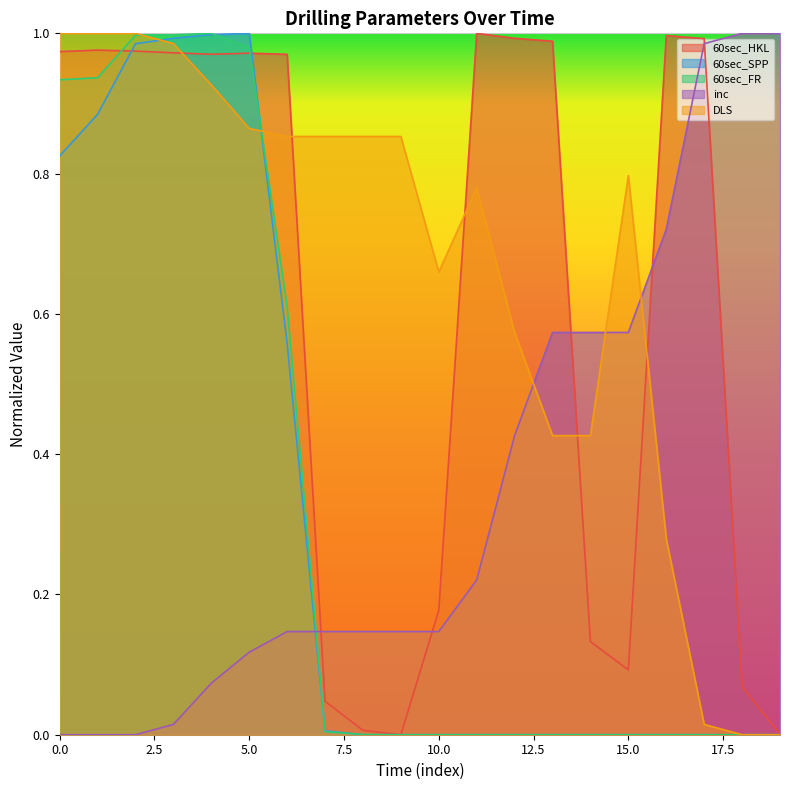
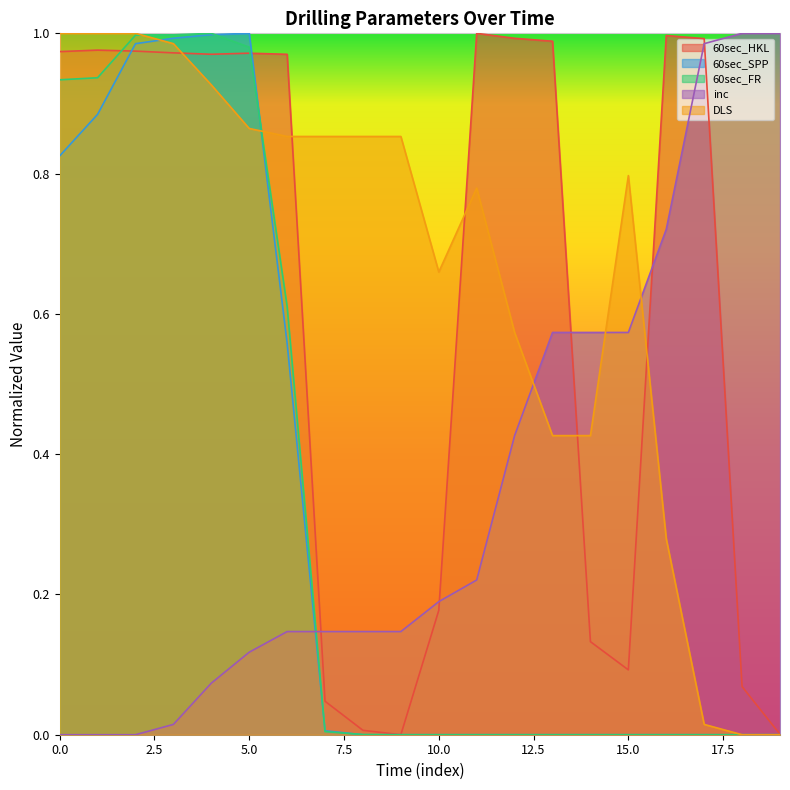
  {
    "60sec_HKL": {
      "0.0": 0.97,
      "5.0": 0.97,
      "10.0": 0.18,
      "15.0": 0.09
    },
    "60sec_SPP": {
      "0.0": 0.83,
      "5.0": 1.00
    },
    "60sec_FR": {
      "0.0": 0.93,
      "5.0": 0.98
    },
    "inc": {
      "0.0": 0.00,
      "5.0": 0.12,
-     "10.0": 0.15,
+     "10.0": 0.19,
      "15.0": 0.57
    },
    "DLS": {
      "0.0": 1.00,
      "5.0": 0.86,
      "10.0": 0.66,
      "15.0": 0.80
    }
  }
